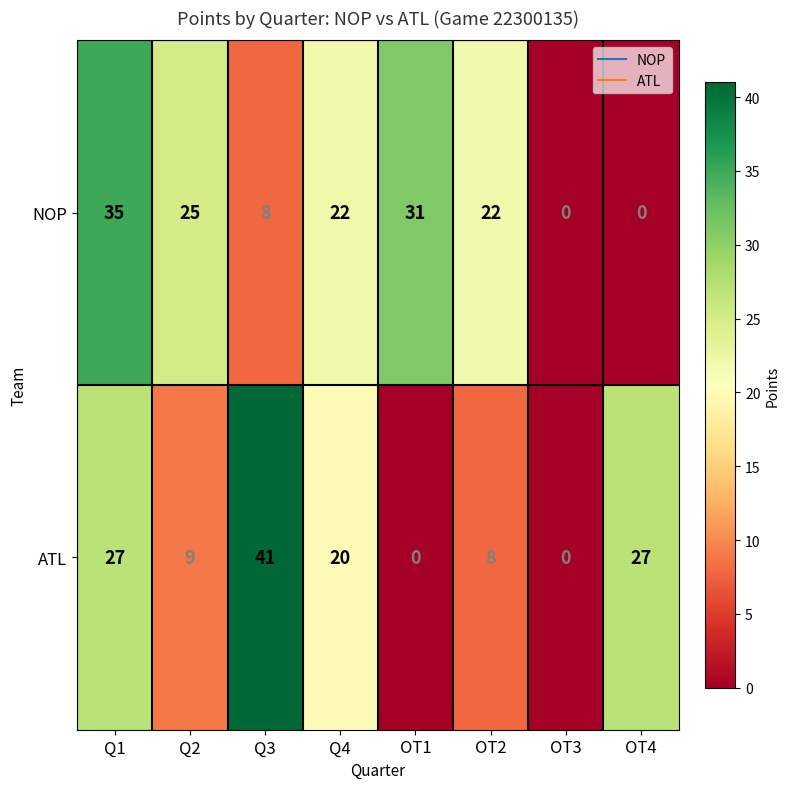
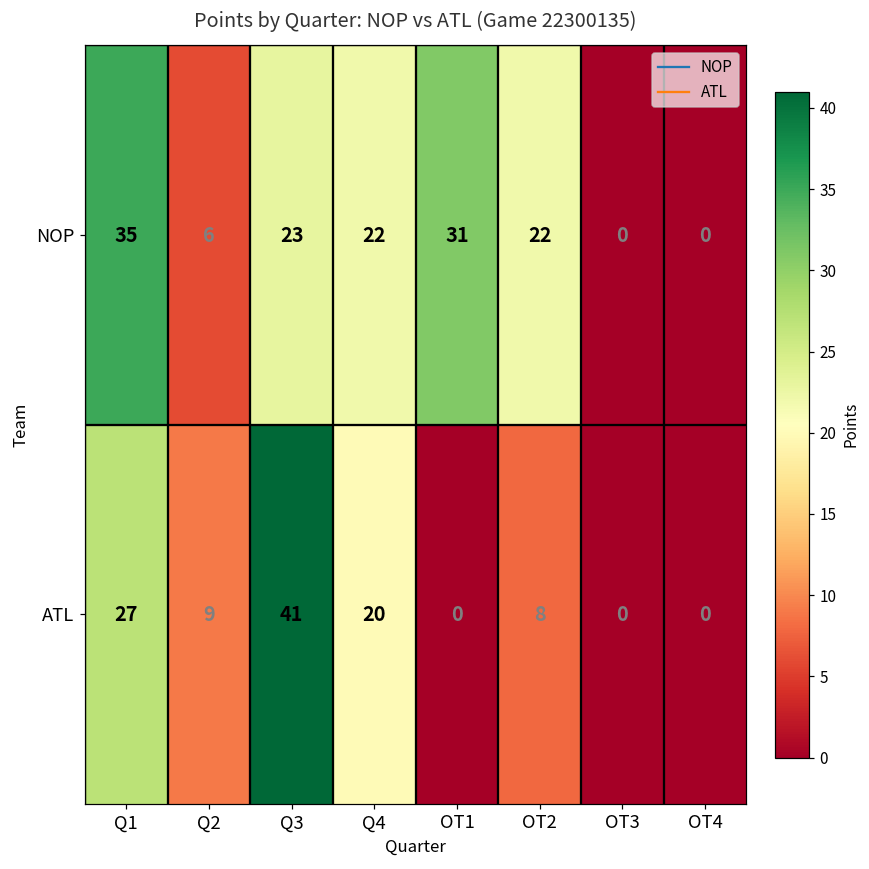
  {
    "NOP": {
      "Q1": 35,
-     "Q2": 25,
-     "Q3": 8,
+     "Q2": 6,
+     "Q3": 23,
      "Q4": 22,
      "OT1": 31,
      "OT2": 22,
      "OT3": 0,
      "OT4": 0
    },
    "ATL": {
      "Q1": 27,
      "Q2": 9,
      "Q3": 41,
      "Q4": 20,
      "OT1": 0,
      "OT2": 8,
      "OT3": 0,
-     "OT4": 27
+     "OT4": 0
    }
  }
